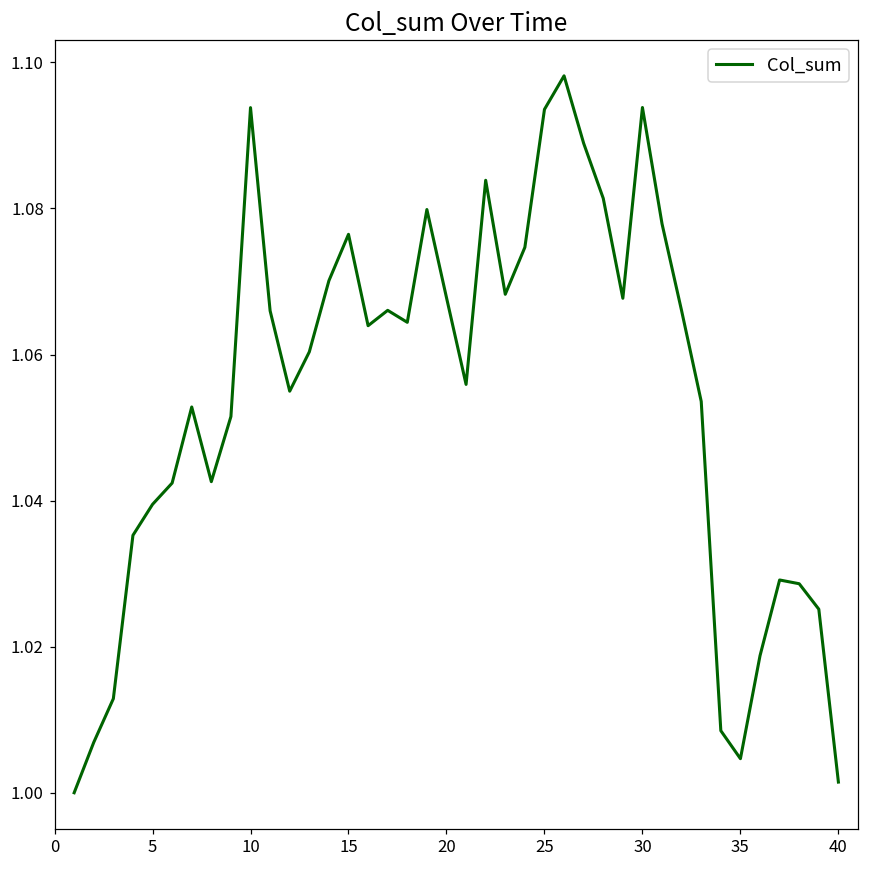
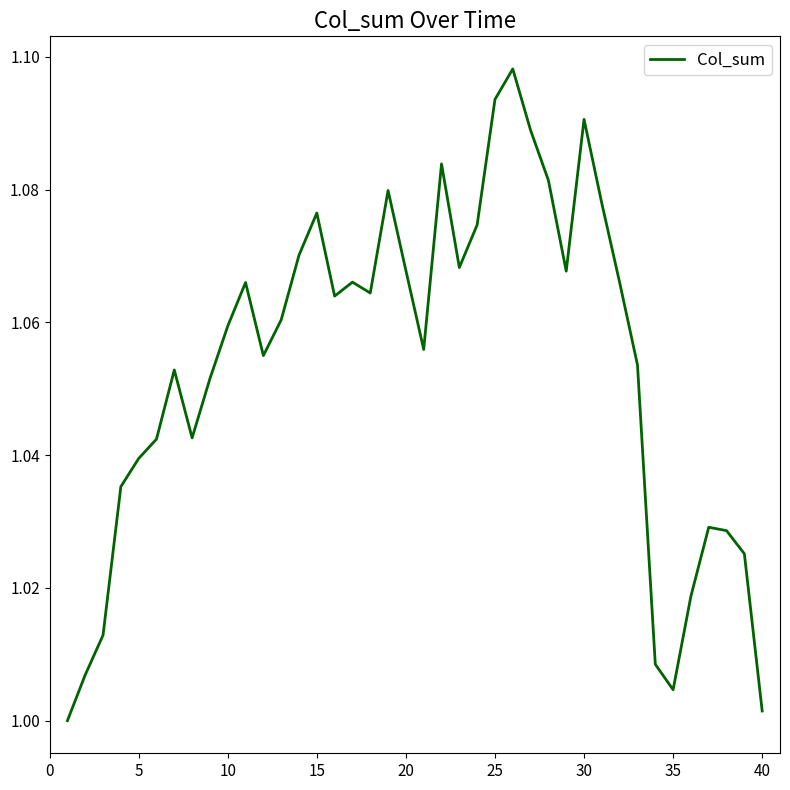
  {
    "5": 1.039,
-   "10": 1.094,
+   "10": 1.059,
    "15": 1.076,
    "20": 1.068,
    "25": 1.094,
-   "30": 1.094,
+   "30": 1.091,
    "35": 1.005,
    "40": 1.001
  }
